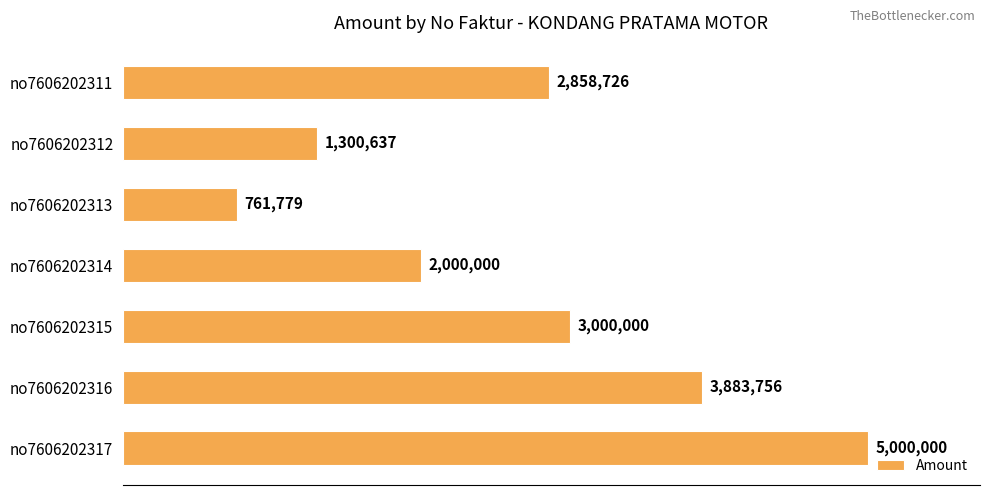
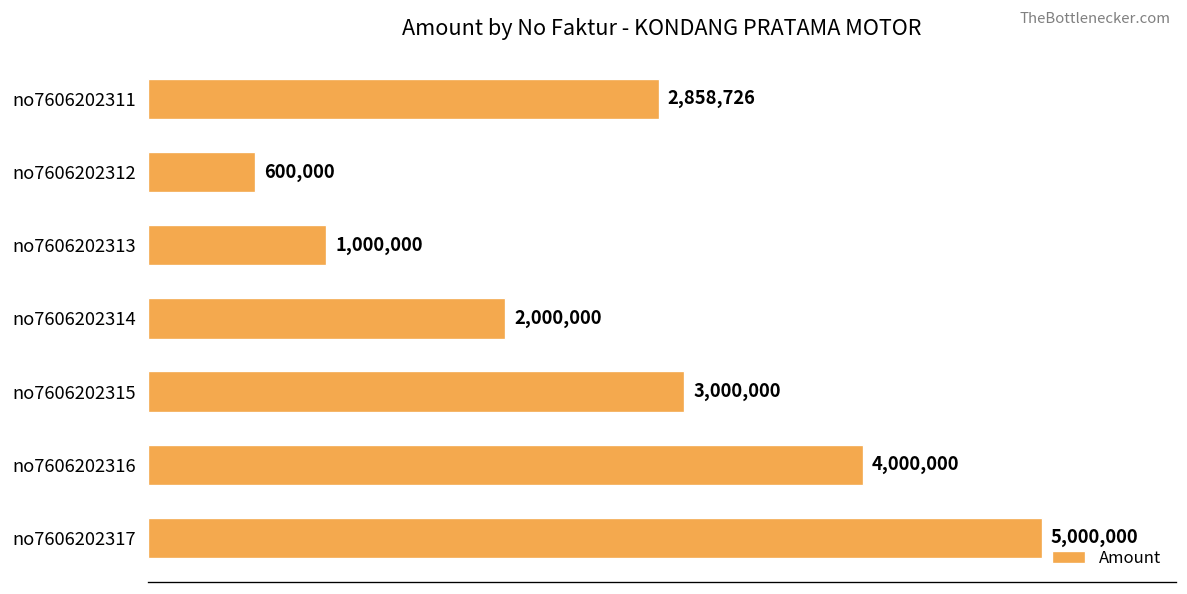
  {
    "no7606202311": "2,858,726",
-   "no7606202312": "1,300,637",
-   "no7606202313": "761,779",
+   "no7606202312": "600,000",
+   "no7606202313": "1,000,000",
    "no7606202314": "2,000,000",
    "no7606202315": "3,000,000",
-   "no7606202316": "3,883,756",
+   "no7606202316": "4,000,000",
    "no7606202317": "5,000,000"
  }
